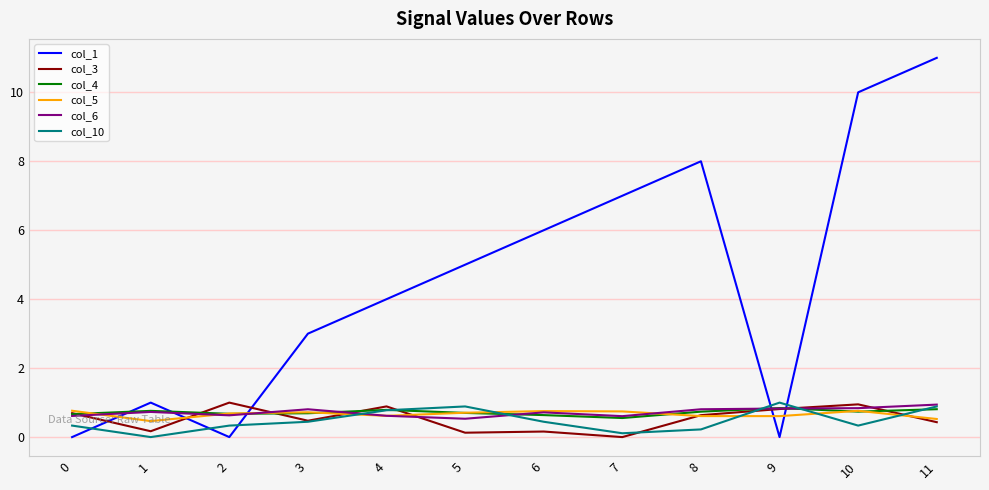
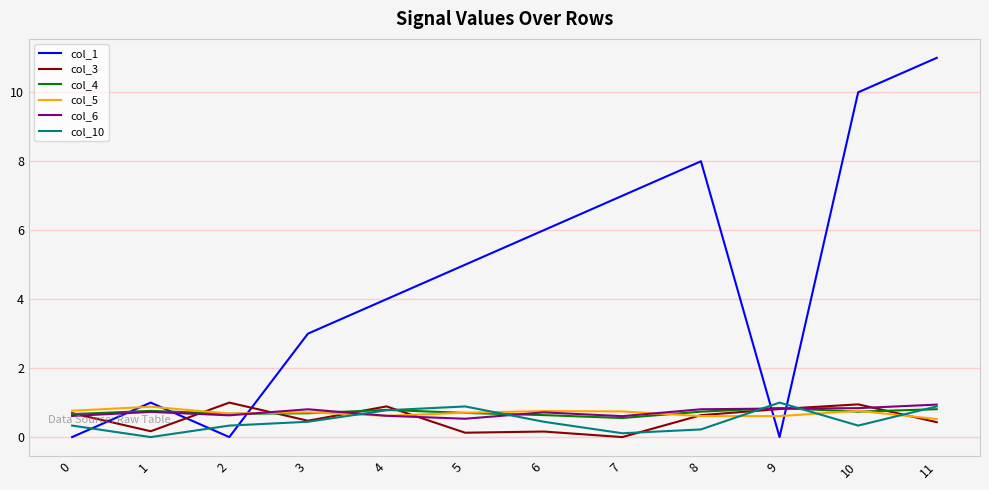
  {
    "col_1": {
      "0": 0.0,
      "1": 1.0,
      "2": 0.0,
      "3": 3.0,
      "4": 4.0,
      "5": 5.0,
      "6": 6.0,
      "7": 7.0,
      "8": 8.0,
      "9": 0.0,
      "10": 10.0,
      "11": 11.0
    },
    "col_3": {
      "1": 0.2,
      "2": 1.0,
      "4": 0.9,
      "5": 0.1,
      "6": 0.2,
      "7": 0.0,
      "10": 0.9,
      "11": 0.4
    },
    "col_4": {
      "6": 0.6,
      "11": 0.8
    },
    "col_5": {
-     "1": 0.5,
+     "1": 0.9,
      "7": 0.7,
      "9": 0.6,
      "11": 0.5
    },
    "col_6": {
      "3": 0.8,
      "5": 0.5,
      "10": 0.8
    },
    "col_10": {
      "0": 0.3,
      "1": 0.0,
      "2": 0.3,
      "5": 0.9,
      "6": 0.4,
      "7": 0.1,
      "8": 0.2,
      "9": 1.0,
      "10": 0.3
    }
  }
